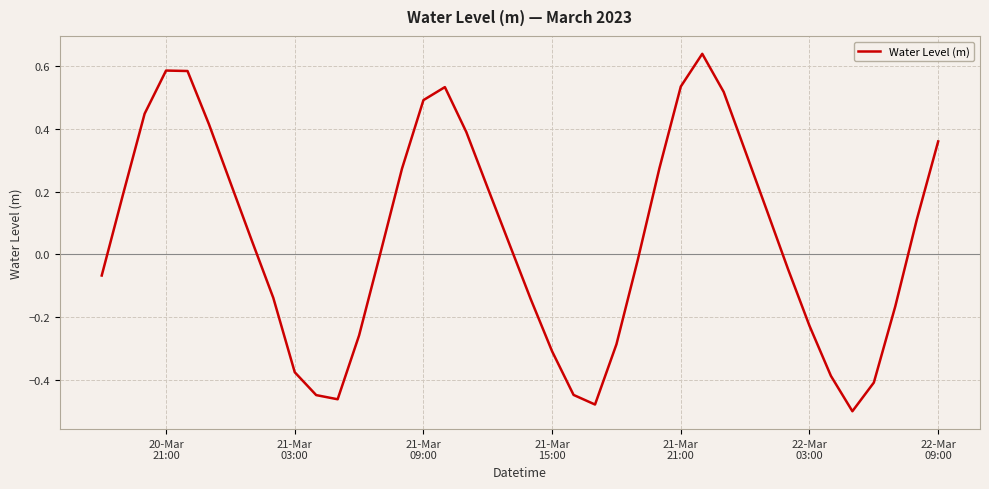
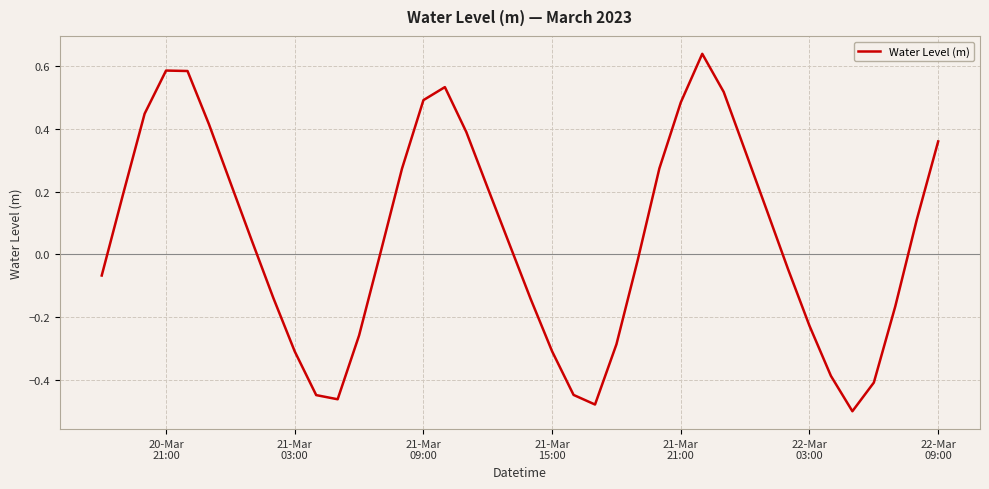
  {
    "20-Mar 21:00": 0.59,
-   "21-Mar 03:00": -0.37,
+   "21-Mar 03:00": -0.31,
    "21-Mar 09:00": 0.49,
    "21-Mar 15:00": -0.31,
-   "21-Mar 21:00": 0.53,
+   "21-Mar 21:00": 0.48,
    "22-Mar 03:00": -0.23,
    "22-Mar 09:00": 0.36
  }
